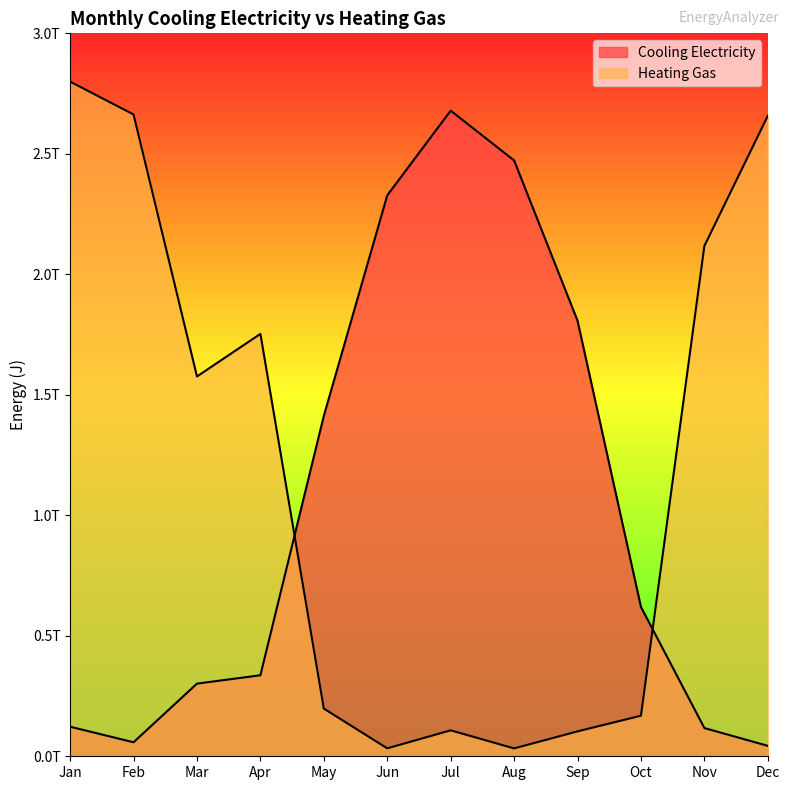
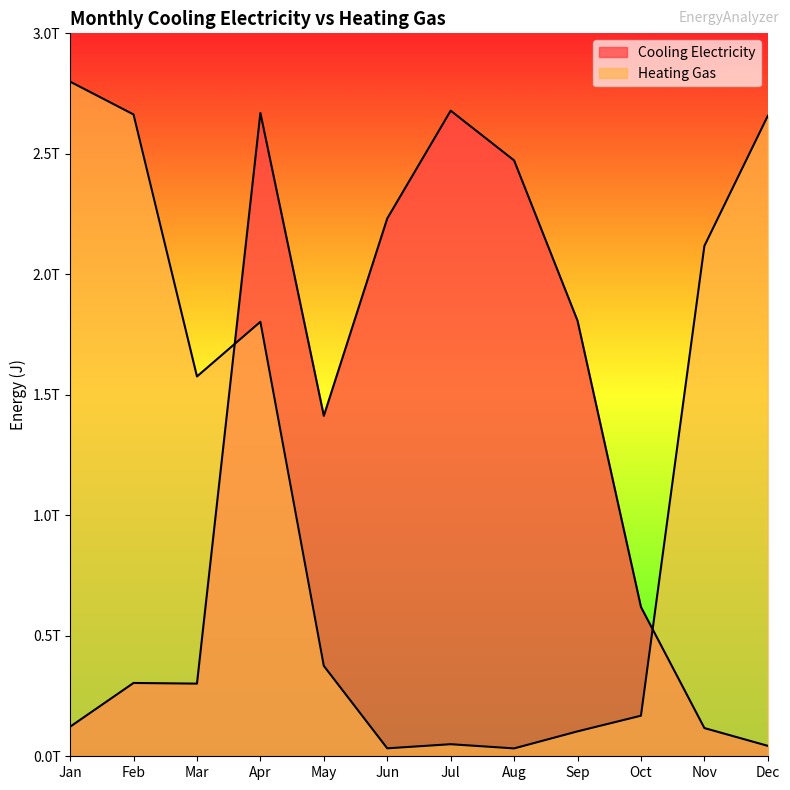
  {
    "Cooling Electricity": {
      "Jan": "0.12T",
-     "Feb": "0.06T",
+     "Feb": "0.30T",
      "Mar": "0.30T",
-     "Apr": "0.34T",
+     "Apr": "2.67T",
      "May": "1.41T",
-     "Jun": "2.33T",
+     "Jun": "2.23T",
      "Jul": "2.68T",
      "Aug": "2.47T",
      "Sep": "1.81T",
      "Oct": "0.62T",
      "Nov": "0.12T",
      "Dec": "0.04T"
    },
    "Heating Gas": {
      "Jan": "2.80T",
      "Feb": "2.66T",
      "Mar": "1.58T",
-     "Apr": "1.75T",
-     "May": "0.20T",
+     "Apr": "1.80T",
+     "May": "0.38T",
      "Jun": "0.03T",
-     "Jul": "0.11T",
+     "Jul": "0.05T",
      "Aug": "0.03T",
      "Sep": "0.10T",
      "Oct": "0.17T",
      "Nov": "2.12T",
      "Dec": "2.66T"
    }
  }
